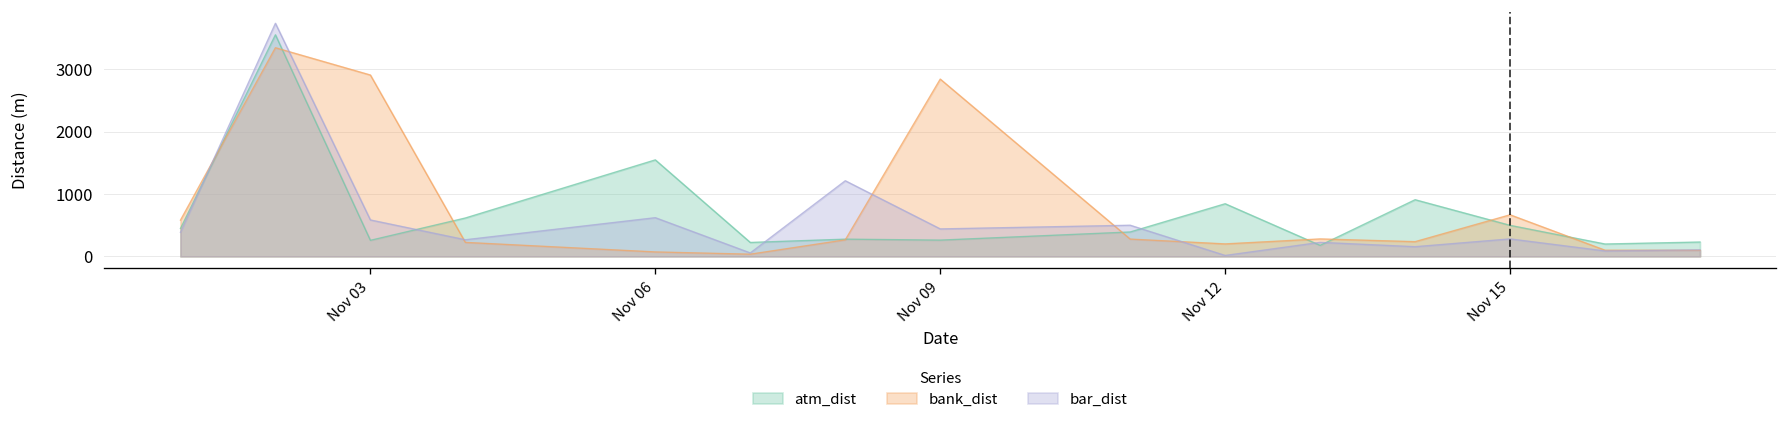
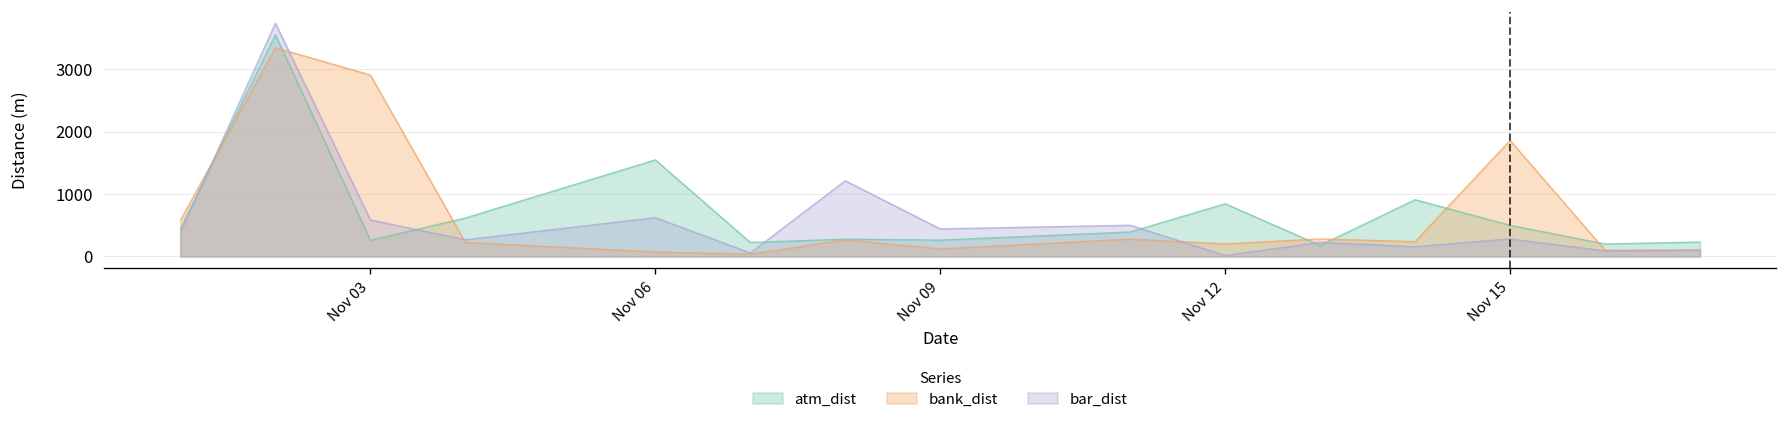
  {
    "bank_dist": {
      "Nov 03": 2900,
      "Nov 06": 100,
-     "Nov 09": 2800,
+     "Nov 09": 100,
      "Nov 12": 200,
-     "Nov 15": 700
+     "Nov 15": 1900
    }
  }
